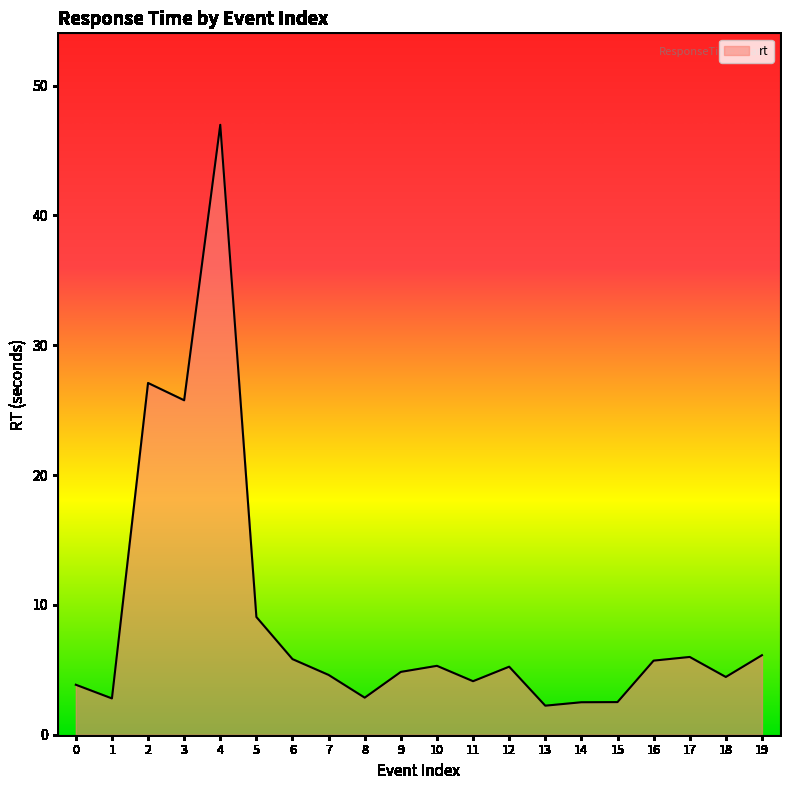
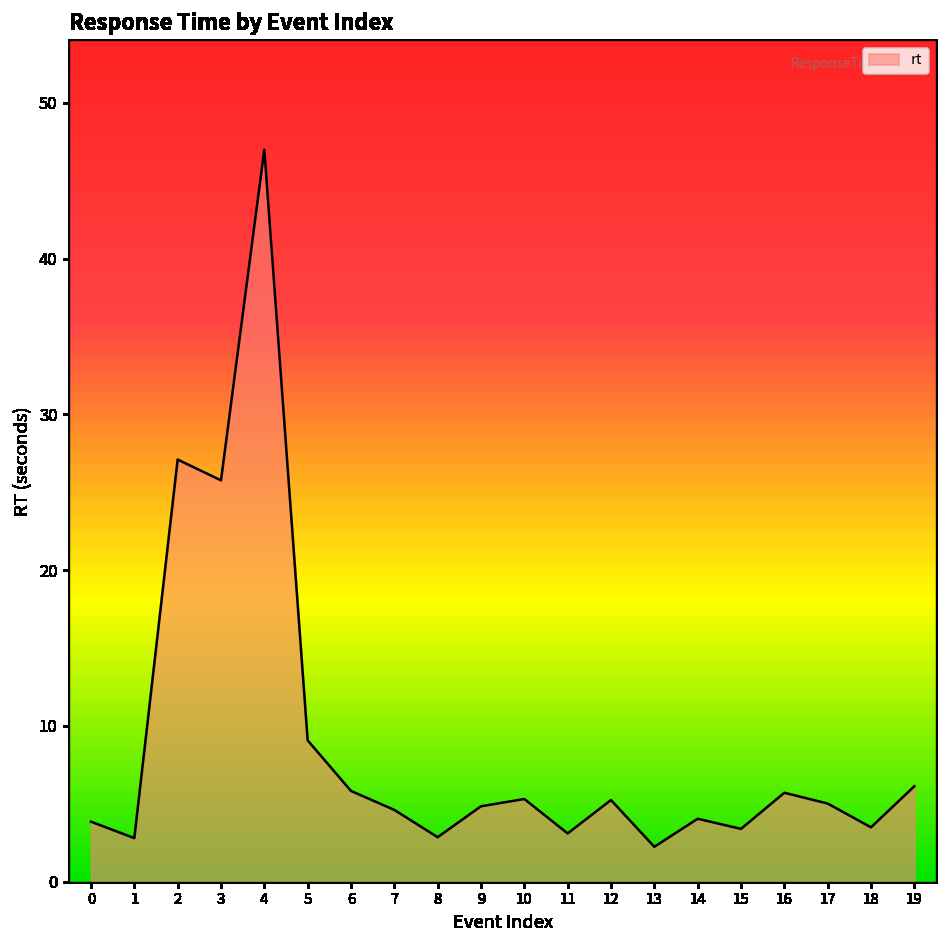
  {
    "0": 3.8,
    "1": 2.8,
    "2": 27.1,
    "3": 25.8,
    "4": 47.0,
    "5": 9.1,
    "6": 5.8,
    "7": 4.6,
    "8": 2.9,
    "9": 4.8,
    "10": 5.3,
-   "11": 4.1,
+   "11": 3.1,
    "12": 5.2,
    "13": 2.2,
-   "14": 2.5,
-   "15": 2.5,
+   "14": 4.0,
+   "15": 3.4,
    "16": 5.7,
-   "17": 6.0,
-   "18": 4.4,
+   "17": 5.0,
+   "18": 3.5,
    "19": 6.1
  }
